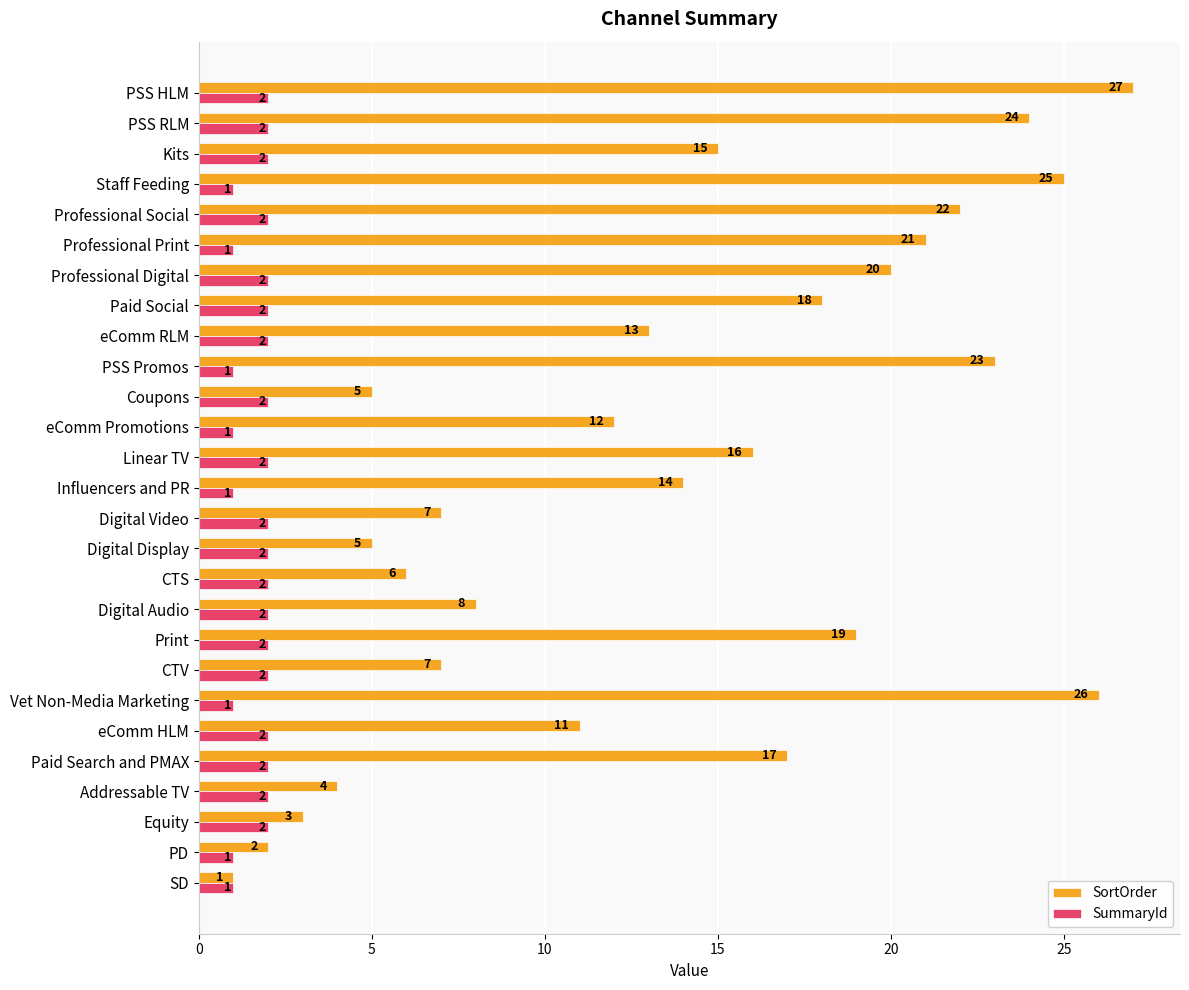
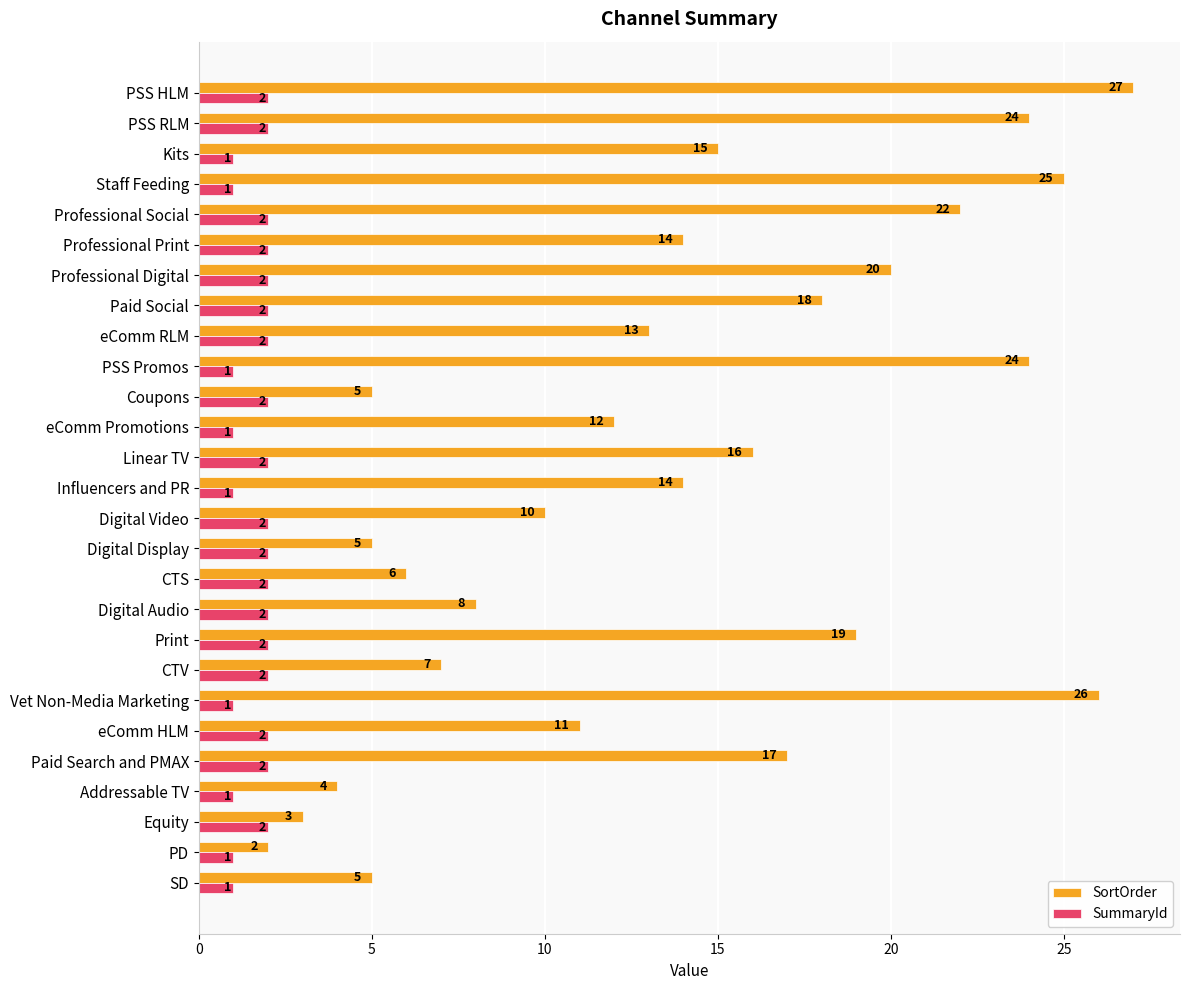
  {
    "SortOrder": {
      "PSS HLM": 27,
      "PSS RLM": 24,
      "Kits": 15,
      "Staff Feeding": 25,
      "Professional Social": 22,
-     "Professional Print": 21,
+     "Professional Print": 14,
      "Professional Digital": 20,
      "Paid Social": 18,
      "eComm RLM": 13,
-     "PSS Promos": 23,
+     "PSS Promos": 24,
      "Coupons": 5,
      "eComm Promotions": 12,
      "Linear TV": 16,
      "Influencers and PR": 14,
-     "Digital Video": 7,
+     "Digital Video": 10,
      "Digital Display": 5,
      "CTS": 6,
      "Digital Audio": 8,
      "Print": 19,
      "CTV": 7,
      "Vet Non-Media Marketing": 26,
      "eComm HLM": 11,
      "Paid Search and PMAX": 17,
      "Addressable TV": 4,
      "Equity": 3,
      "PD": 2,
-     "SD": 1
+     "SD": 5
    },
    "SummaryId": {
      "PSS HLM": 2,
      "PSS RLM": 2,
-     "Kits": 2,
+     "Kits": 1,
      "Staff Feeding": 1,
      "Professional Social": 2,
-     "Professional Print": 1,
+     "Professional Print": 2,
      "Professional Digital": 2,
      "Paid Social": 2,
      "eComm RLM": 2,
      "PSS Promos": 1,
      "Coupons": 2,
      "eComm Promotions": 1,
      "Linear TV": 2,
      "Influencers and PR": 1,
      "Digital Video": 2,
      "Digital Display": 2,
      "CTS": 2,
      "Digital Audio": 2,
      "Print": 2,
      "CTV": 2,
      "Vet Non-Media Marketing": 1,
      "eComm HLM": 2,
      "Paid Search and PMAX": 2,
-     "Addressable TV": 2,
+     "Addressable TV": 1,
      "Equity": 2,
      "PD": 1,
      "SD": 1
    }
  }
